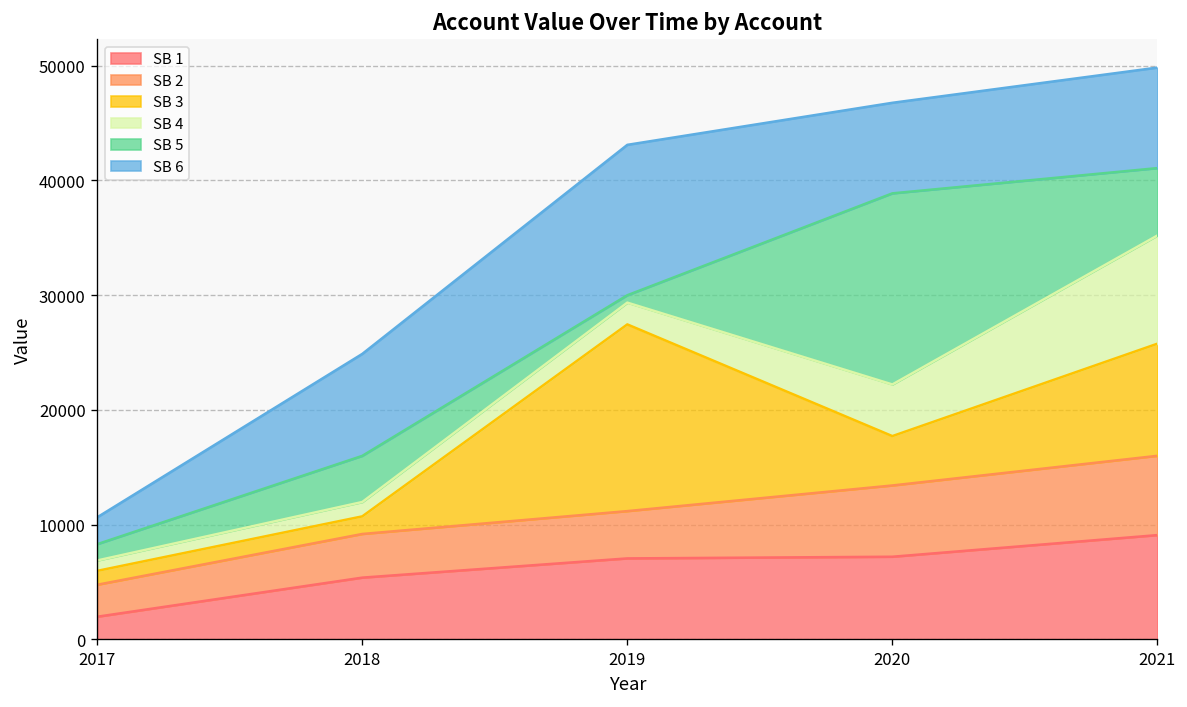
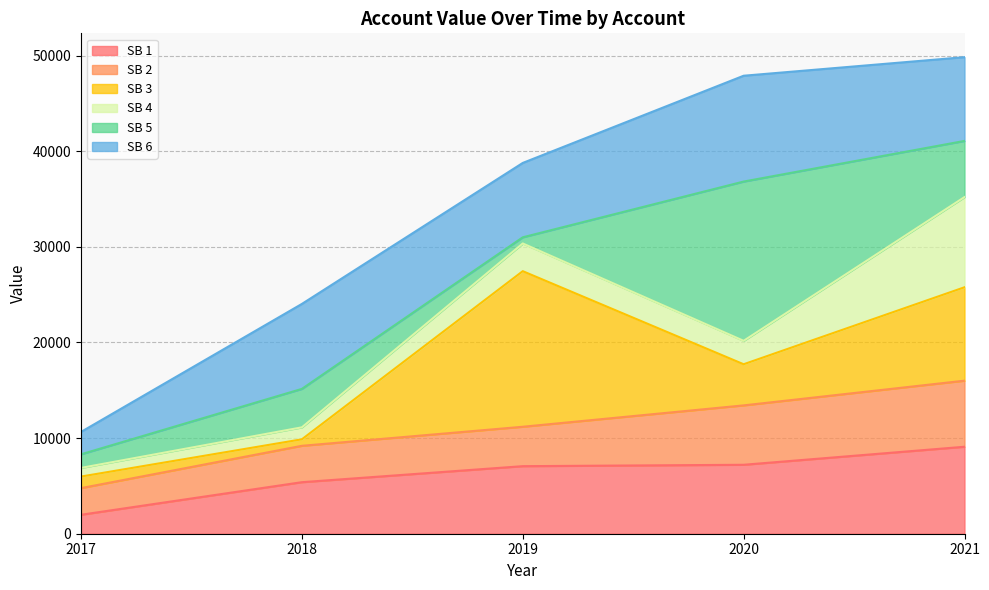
  {
    "SB 3": {
      "2017": 1000,
-     "2018": 2000,
+     "2018": 1000,
      "2019": 16000,
      "2020": 4000,
      "2021": 10000
    },
    "SB 4": {
      "2017": 1000,
      "2018": 1000,
-     "2019": 2000,
-     "2020": 4000,
+     "2019": 3000,
+     "2020": 2000,
      "2021": 9000
    },
    "SB 5": {
      "2017": 1000,
      "2018": 4000,
      "2019": 1000,
      "2020": 17000,
      "2021": 6000
    },
    "SB 6": {
      "2017": 2000,
      "2018": 9000,
-     "2019": 13000,
-     "2020": 8000,
+     "2019": 8000,
+     "2020": 11000,
      "2021": 9000
    }
  }
